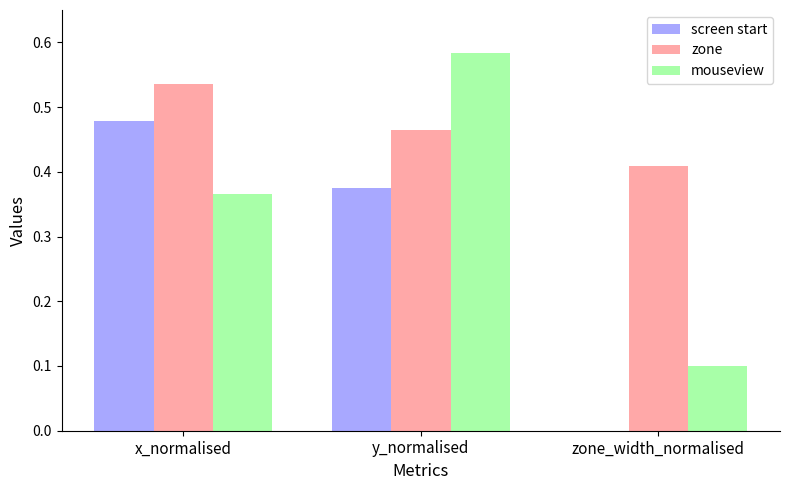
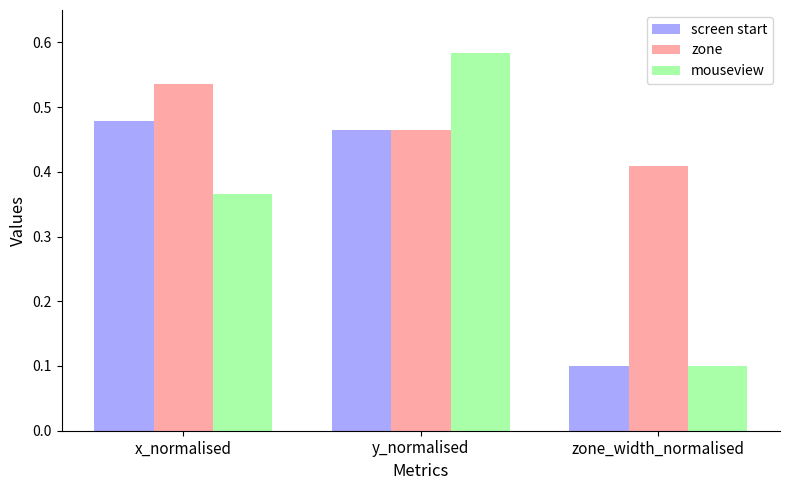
  {
    "screen start": {
      "x_normalised": 0.48,
-     "y_normalised": 0.37,
-     "zone_width_normalised": 0.0
+     "y_normalised": 0.46,
+     "zone_width_normalised": 0.1
    },
    "zone": {
      "x_normalised": 0.54,
      "y_normalised": 0.46,
      "zone_width_normalised": 0.41
    },
    "mouseview": {
      "x_normalised": 0.37,
      "y_normalised": 0.58,
      "zone_width_normalised": 0.10
    }
  }
